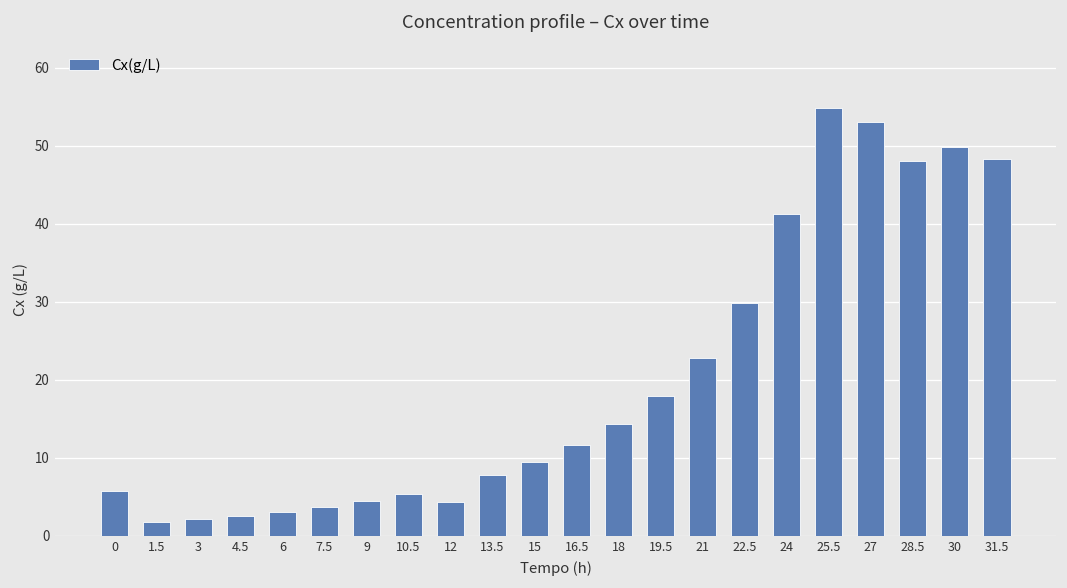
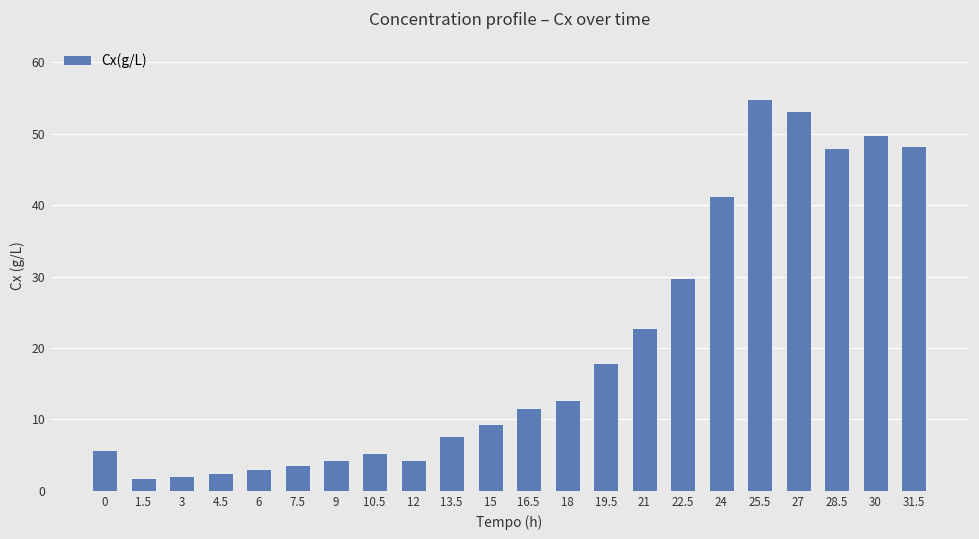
  {
    "0": 6,
    "1.5": 2,
    "3": 2,
    "4.5": 3,
    "6": 3,
    "7.5": 4,
    "9": 4,
    "10.5": 5,
    "12": 4,
    "13.5": 8,
    "15": 9,
    "16.5": 12,
-   "18": 14,
+   "18": 13,
    "19.5": 18,
    "21": 23,
    "22.5": 30,
    "24": 41,
    "25.5": 55,
    "27": 53,
    "28.5": 48,
    "30": 50,
    "31.5": 48
  }
